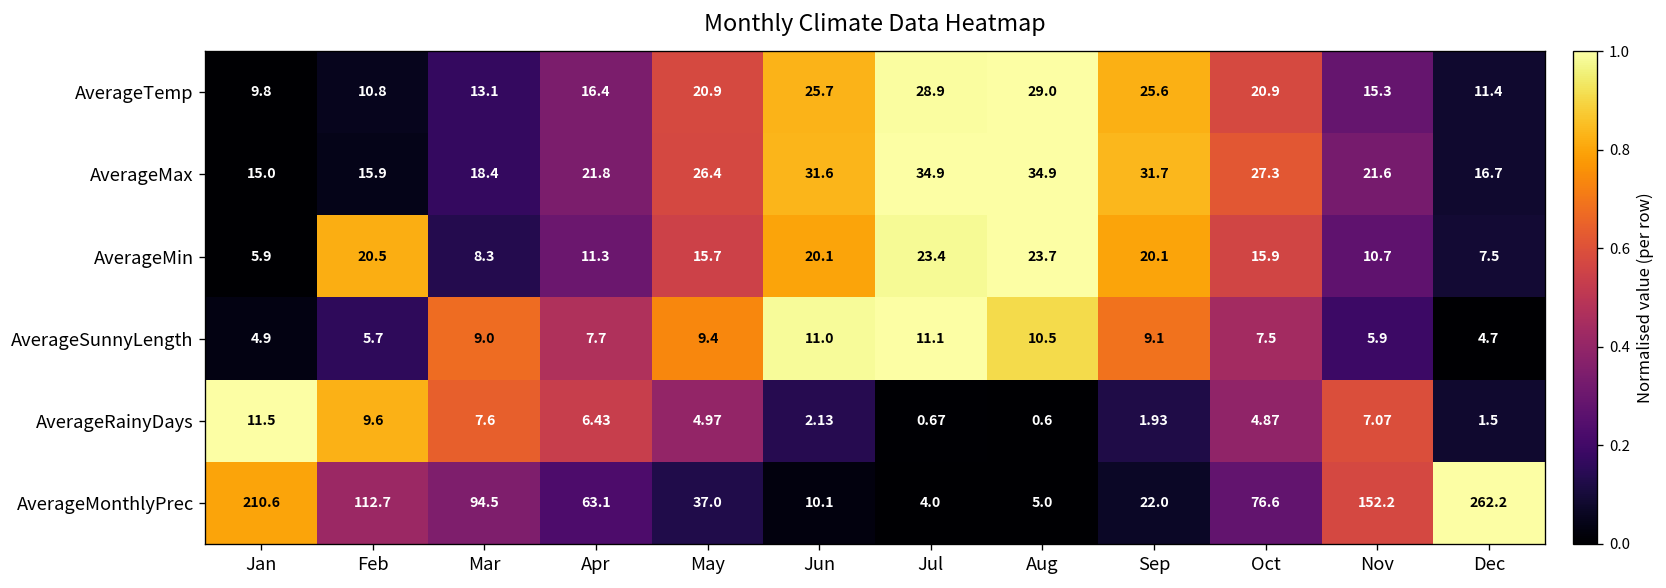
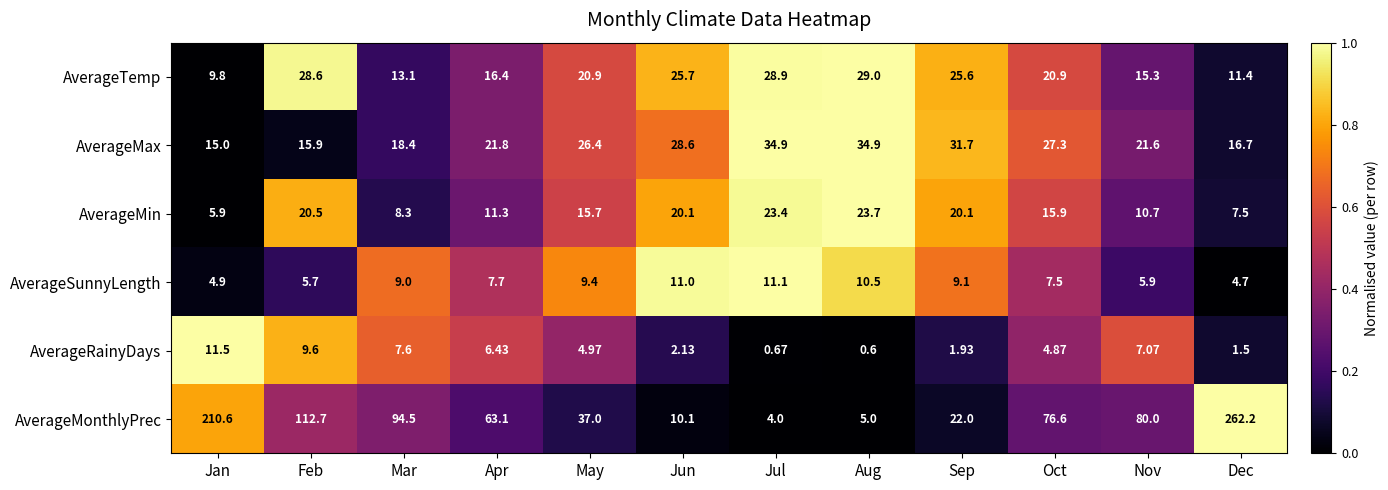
  {
    "AverageTemp": {
      "Jan": 9.8,
-     "Feb": 10.8,
+     "Feb": 28.6,
      "Mar": 13.1,
      "Apr": 16.4,
      "May": 20.9,
      "Jun": 25.7,
      "Jul": 28.9,
      "Aug": 29.0,
      "Sep": 25.6,
      "Oct": 20.9,
      "Nov": 15.3,
      "Dec": 11.4
    },
    "AverageMax": {
      "Jan": 15.0,
      "Feb": 15.9,
      "Mar": 18.4,
      "Apr": 21.8,
      "May": 26.4,
-     "Jun": 31.6,
+     "Jun": 28.6,
      "Jul": 34.9,
      "Aug": 34.9,
      "Sep": 31.7,
      "Oct": 27.3,
      "Nov": 21.6,
      "Dec": 16.7
    },
    "AverageMin": {
      "Jan": 5.9,
      "Feb": 20.5,
      "Mar": 8.3,
      "Apr": 11.3,
      "May": 15.7,
      "Jun": 20.1,
      "Jul": 23.4,
      "Aug": 23.7,
      "Sep": 20.1,
      "Oct": 15.9,
      "Nov": 10.7,
      "Dec": 7.5
    },
    "AverageSunnyLength": {
      "Jan": 4.9,
      "Feb": 5.7,
      "Mar": 9.0,
      "Apr": 7.7,
      "May": 9.4,
      "Jun": 11.0,
      "Jul": 11.1,
      "Aug": 10.5,
      "Sep": 9.1,
      "Oct": 7.5,
      "Nov": 5.9,
      "Dec": 4.7
    },
    "AverageRainyDays": {
      "Jan": 11.5,
      "Feb": 9.6,
      "Mar": 7.6,
      "Apr": 6.43,
      "May": 4.97,
      "Jun": 2.13,
      "Jul": 0.67,
      "Aug": 0.6,
      "Sep": 1.93,
      "Oct": 4.87,
      "Nov": 7.07,
      "Dec": 1.5
    },
    "AverageMonthlyPrec": {
      "Jan": 210.6,
      "Feb": 112.7,
      "Mar": 94.5,
      "Apr": 63.1,
      "May": 37.0,
      "Jun": 10.1,
      "Jul": 4.0,
      "Aug": 5.0,
      "Sep": 22.0,
      "Oct": 76.6,
-     "Nov": 152.2,
+     "Nov": 80.0,
      "Dec": 262.2
    }
  }
